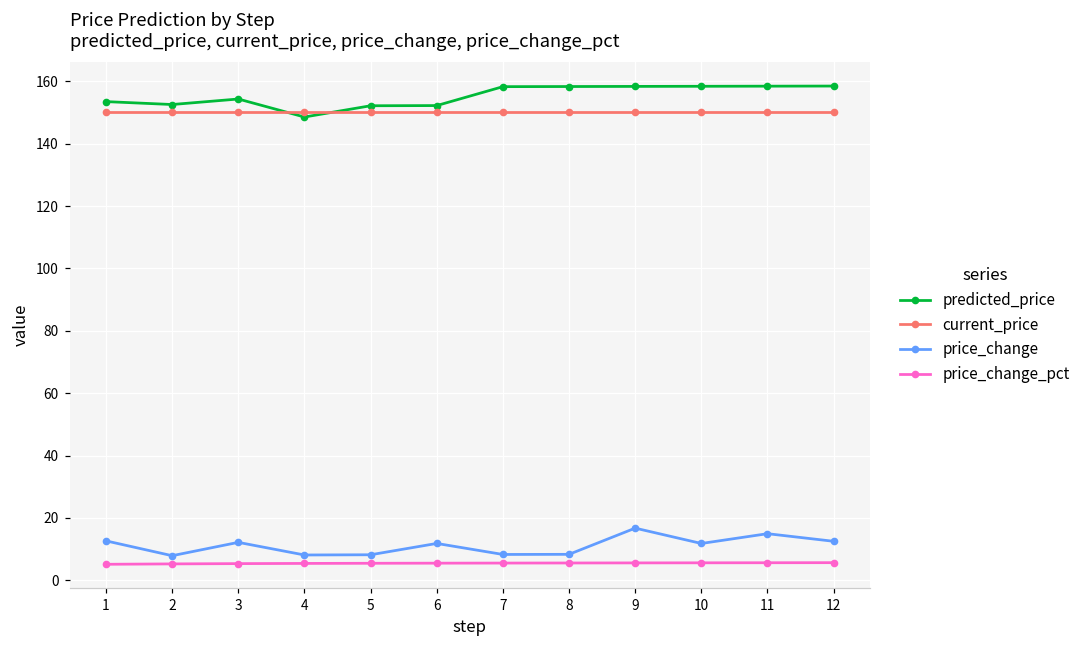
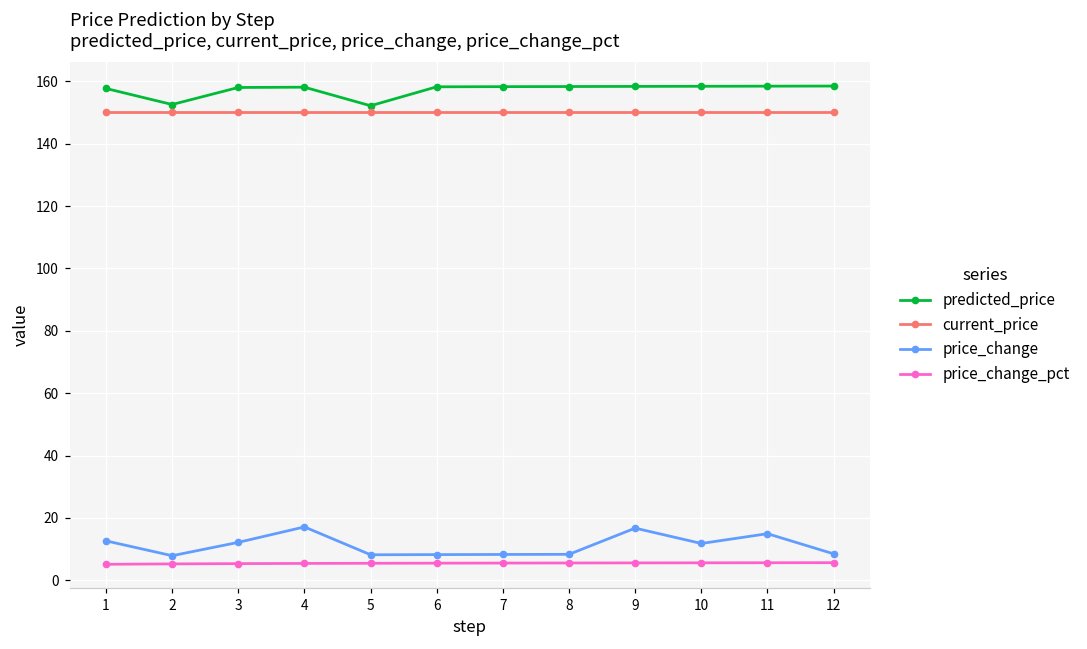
  {
    "predicted_price": {
-     "1": 153,
+     "1": 158,
      "2": 153,
-     "3": 154,
-     "4": 149,
+     "3": 158,
+     "4": 158,
      "5": 152,
-     "6": 152,
+     "6": 158,
      "7": 158,
      "8": 158,
      "9": 158,
      "10": 158,
      "11": 158,
      "12": 158
    },
    "current_price": {
      "1": 150,
      "2": 150,
      "3": 150,
      "4": 150,
      "5": 150,
      "6": 150,
      "7": 150,
      "8": 150,
      "9": 150,
      "10": 150,
      "11": 150,
      "12": 150
    },
    "price_change": {
      "1": 13,
      "2": 8,
      "3": 12,
-     "4": 8,
+     "4": 17,
      "5": 8,
-     "6": 12,
+     "6": 8,
      "7": 8,
      "8": 8,
      "9": 17,
      "10": 12,
      "11": 15,
-     "12": 13
+     "12": 8
    },
    "price_change_pct": {
      "1": 5,
      "2": 5,
      "3": 5,
      "4": 5,
      "5": 5,
      "6": 5,
      "7": 6,
      "8": 6,
      "9": 6,
      "10": 6,
      "11": 6,
      "12": 6
    }
  }
